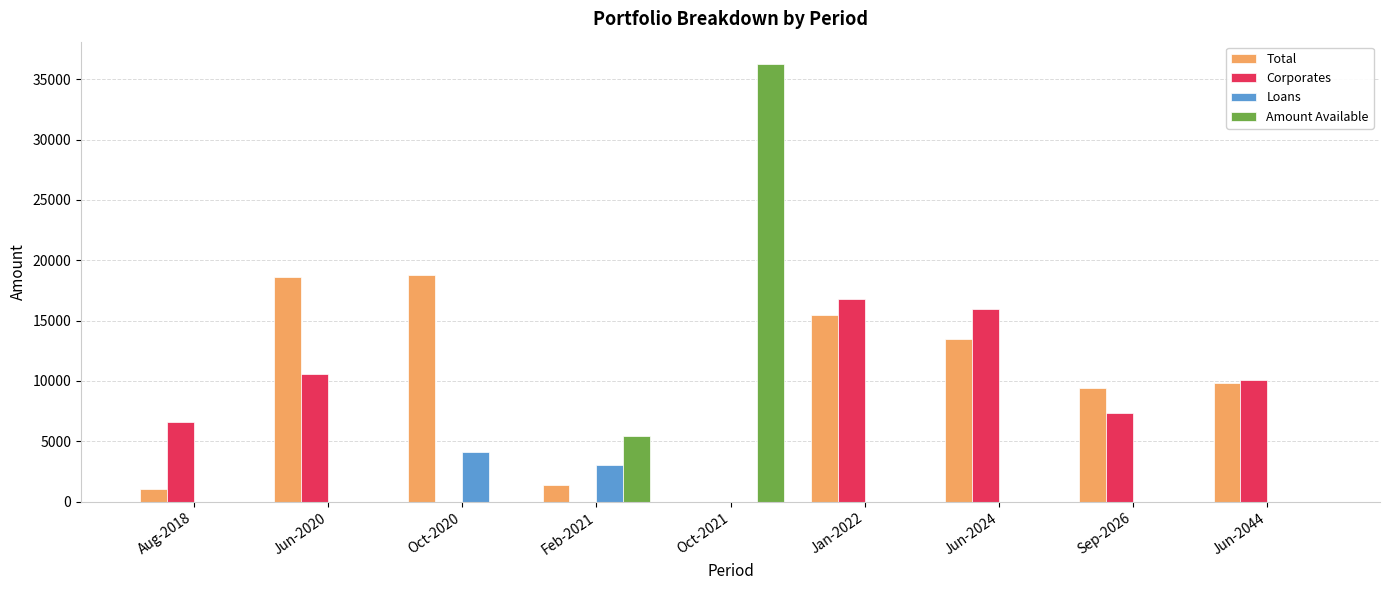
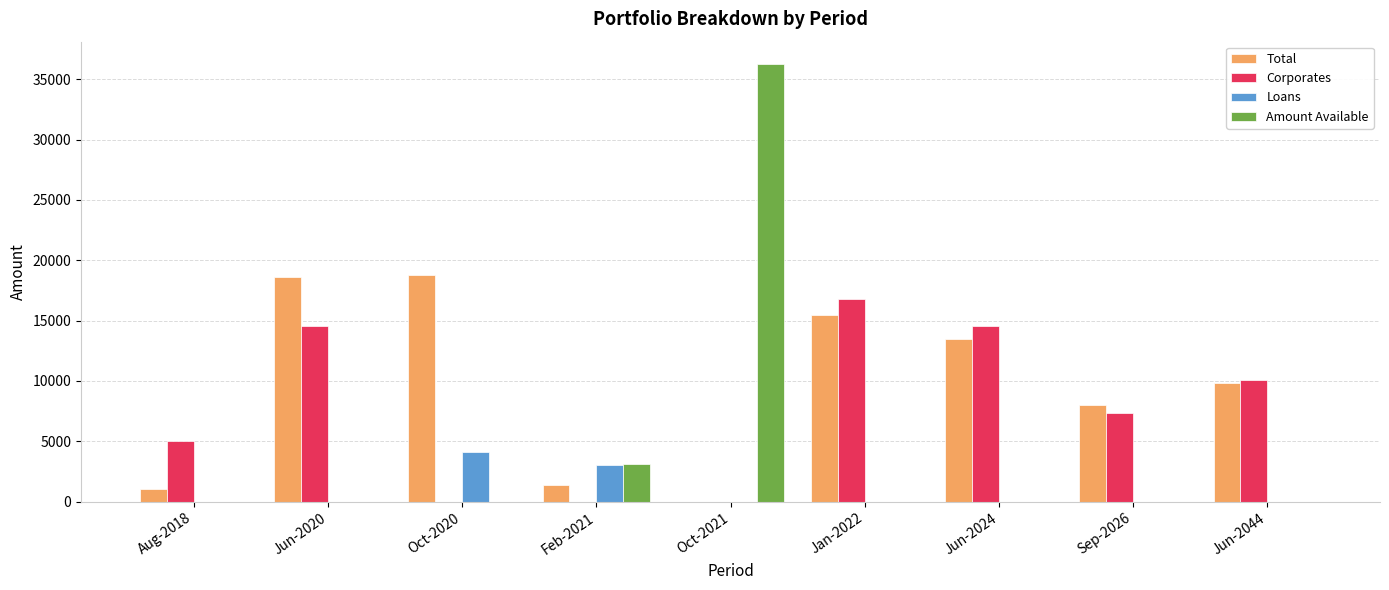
  {
    "Total": {
      "Aug-2018": 1100,
      "Jun-2020": 18600,
      "Oct-2020": 18800,
      "Feb-2021": 1300,
      "Oct-2021": 0,
      "Jan-2022": 15500,
      "Jun-2024": 13500,
-     "Sep-2026": 9400,
+     "Sep-2026": 8000,
      "Jun-2044": 9800
    },
    "Corporates": {
-     "Aug-2018": 6600,
-     "Jun-2020": 10600,
+     "Aug-2018": 5000,
+     "Jun-2020": 14500,
      "Oct-2020": 0,
      "Feb-2021": 0,
      "Oct-2021": 0,
      "Jan-2022": 16800,
-     "Jun-2024": 15900,
+     "Jun-2024": 14500,
      "Sep-2026": 7300,
      "Jun-2044": 10100
    },
    "Loans": {
      "Aug-2018": 0,
      "Jun-2020": 0,
      "Oct-2020": 4100,
      "Feb-2021": 3100,
      "Oct-2021": 0,
      "Jan-2022": 0,
      "Jun-2024": 0,
      "Sep-2026": 0,
      "Jun-2044": 0
    },
    "Amount Available": {
      "Aug-2018": 0,
      "Jun-2020": 0,
      "Oct-2020": 0,
-     "Feb-2021": 5400,
+     "Feb-2021": 3100,
      "Oct-2021": 36300,
      "Jan-2022": 0,
      "Jun-2024": 0,
      "Sep-2026": 0,
      "Jun-2044": 0
    }
  }
